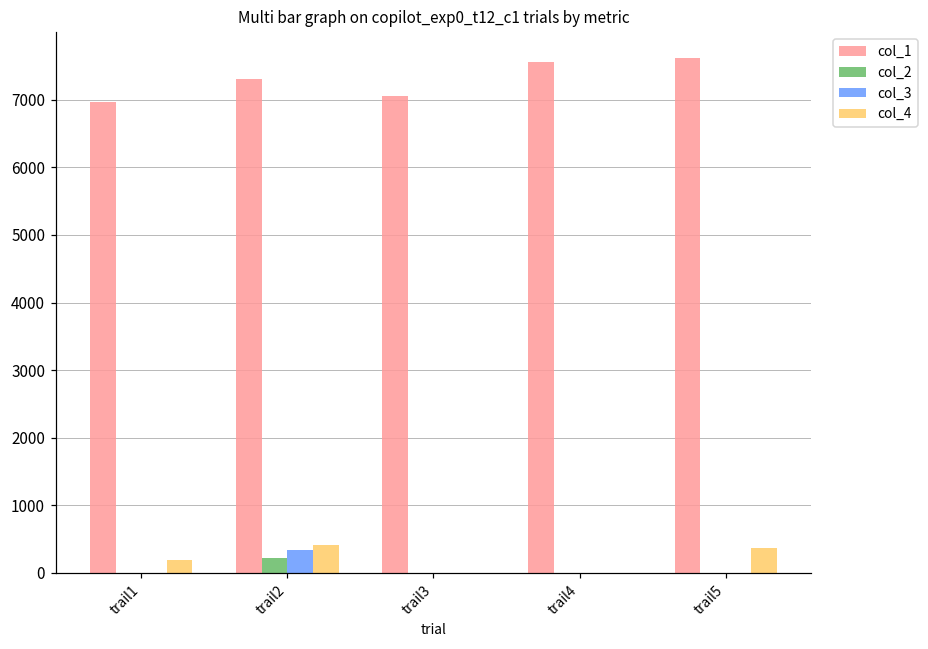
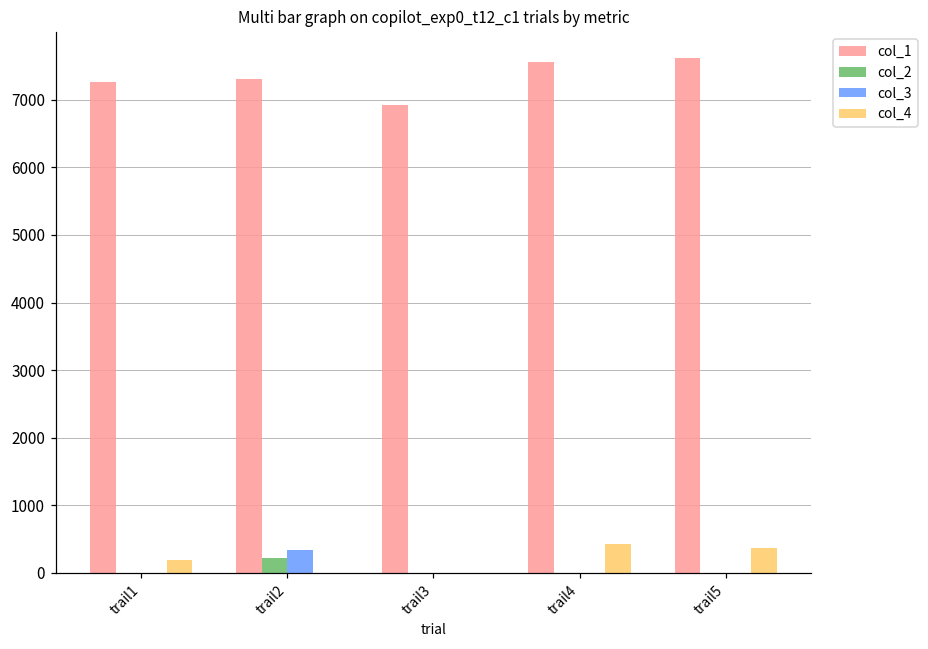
  {
    "col_1": {
-     "trail1": 7000,
+     "trail1": 7300,
      "trail2": 7300,
-     "trail3": 7000,
+     "trail3": 6900,
      "trail4": 7600,
      "trail5": 7600
    },
    "col_2": {
      "trail2": 200
    },
    "col_3": {
      "trail2": 300
    },
    "col_4": {
      "trail1": 200,
-     "trail2": 400,
-     "trail4": 0,
+     "trail2": 0,
+     "trail4": 400,
      "trail5": 400
    }
  }
